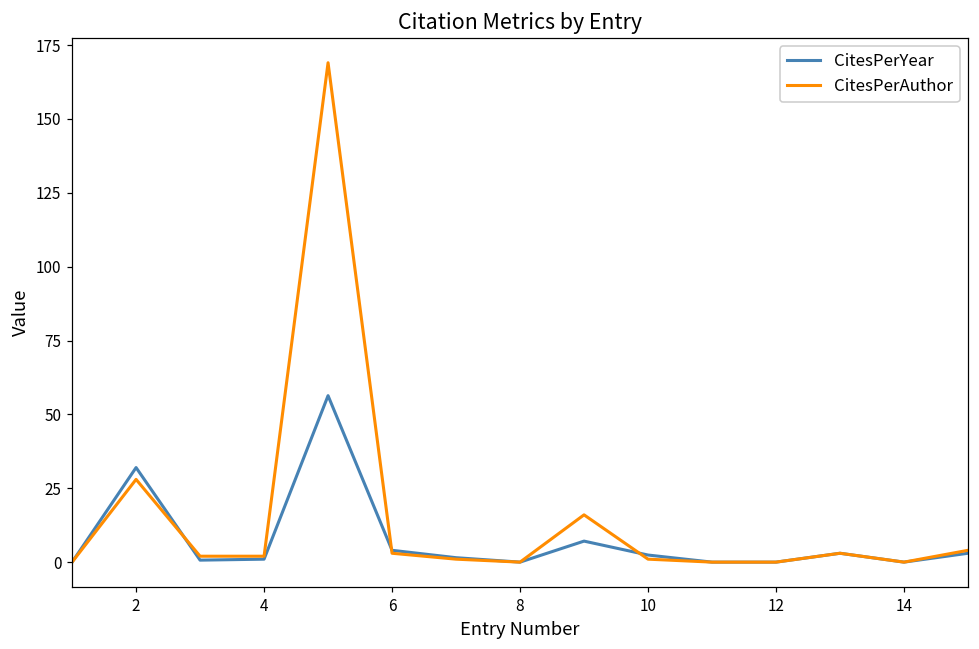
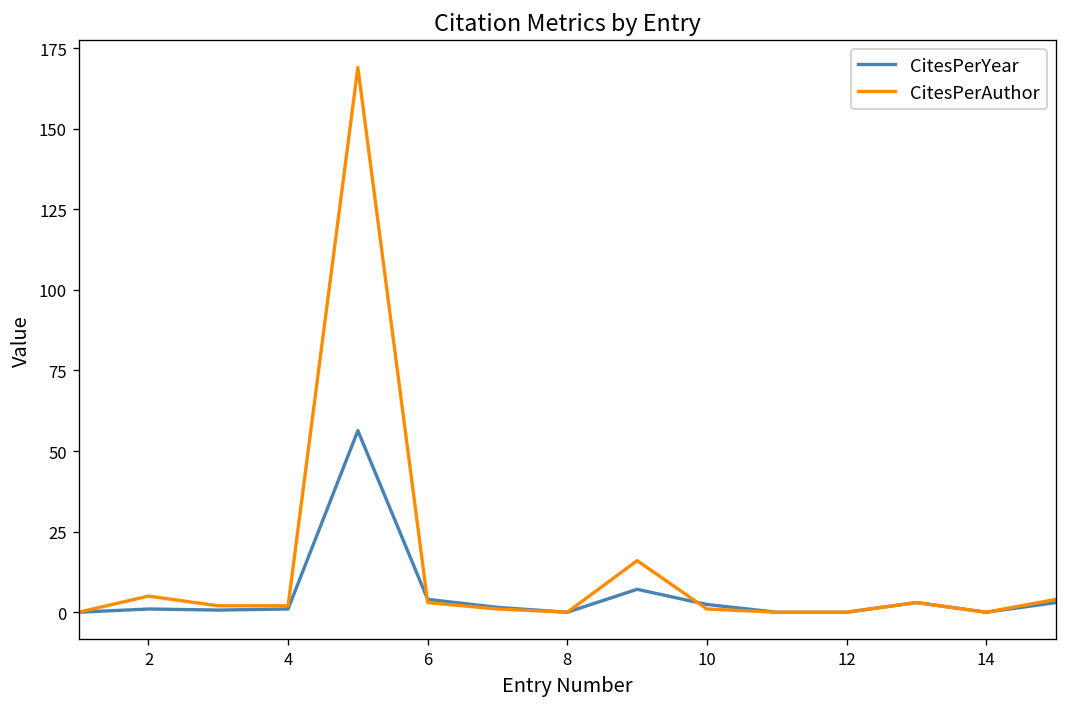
  {
    "CitesPerYear": {
-     "2": 32,
+     "2": 1,
      "4": 1,
      "6": 4,
      "10": 2
    },
    "CitesPerAuthor": {
-     "2": 28,
+     "2": 5,
      "4": 2,
      "6": 3,
      "10": 1
    }
  }
